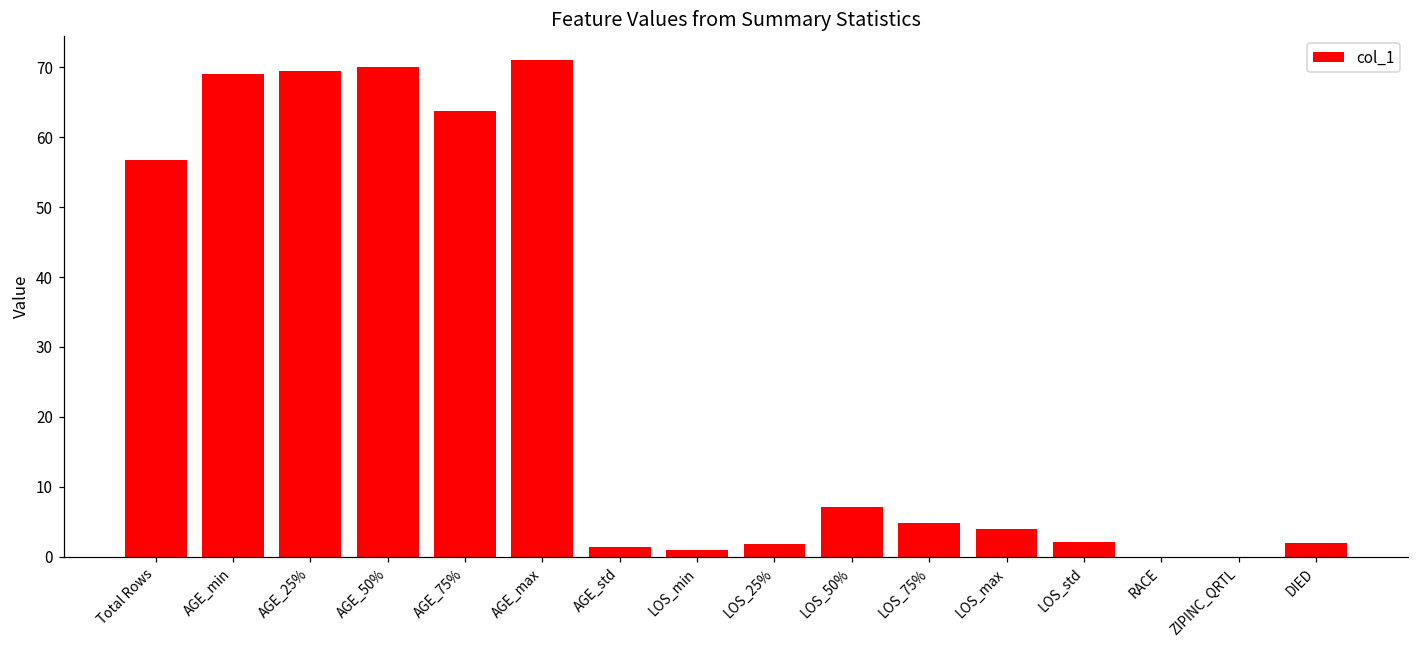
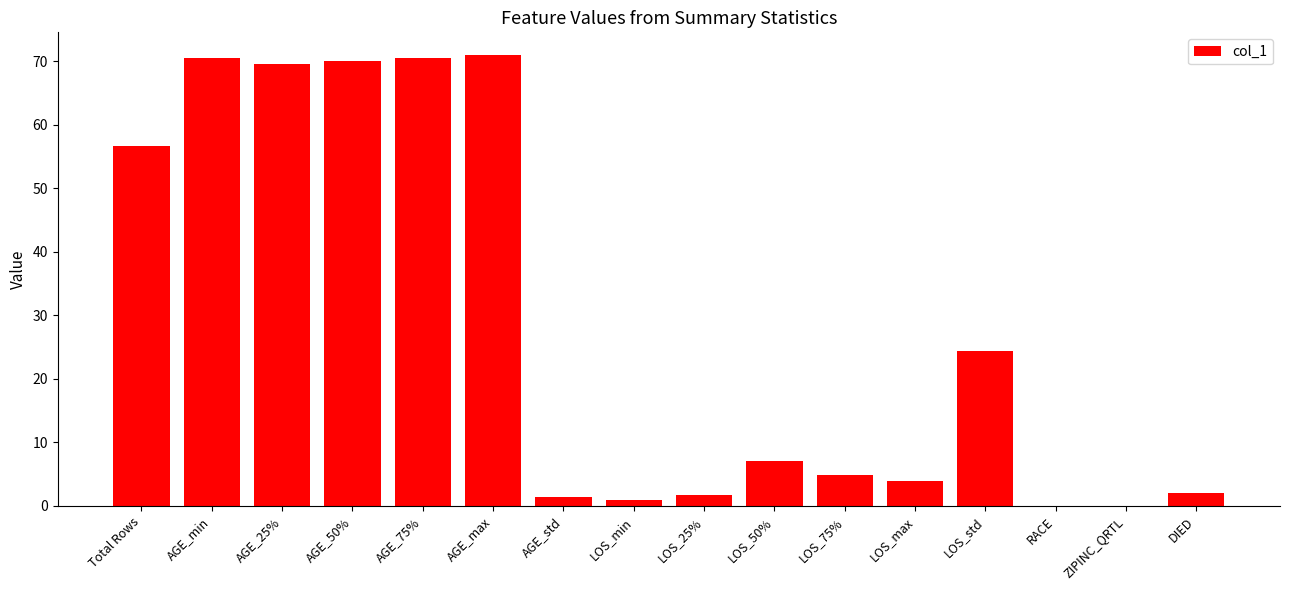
  {
    "Total Rows": 57,
-   "AGE_min": 69,
+   "AGE_min": 71,
    "AGE_25%": 70,
    "AGE_50%": 70,
-   "AGE_75%": 64,
+   "AGE_75%": 71,
    "AGE_max": 71,
    "AGE_std": 1,
    "LOS_min": 1,
    "LOS_25%": 2,
    "LOS_50%": 7,
    "LOS_75%": 5,
    "LOS_max": 4,
-   "LOS_std": 2,
+   "LOS_std": 24,
    "RACE": 0,
    "ZIPINC_QRTL": 0,
    "DIED": 2
  }
